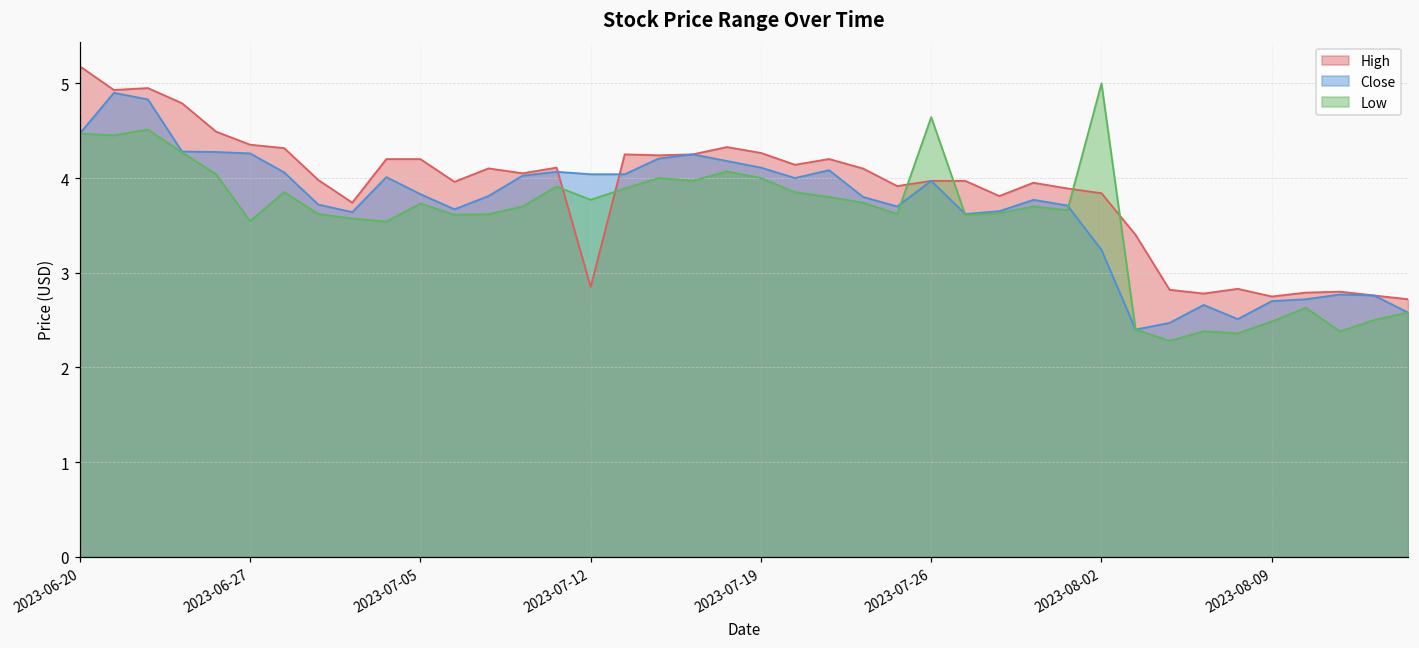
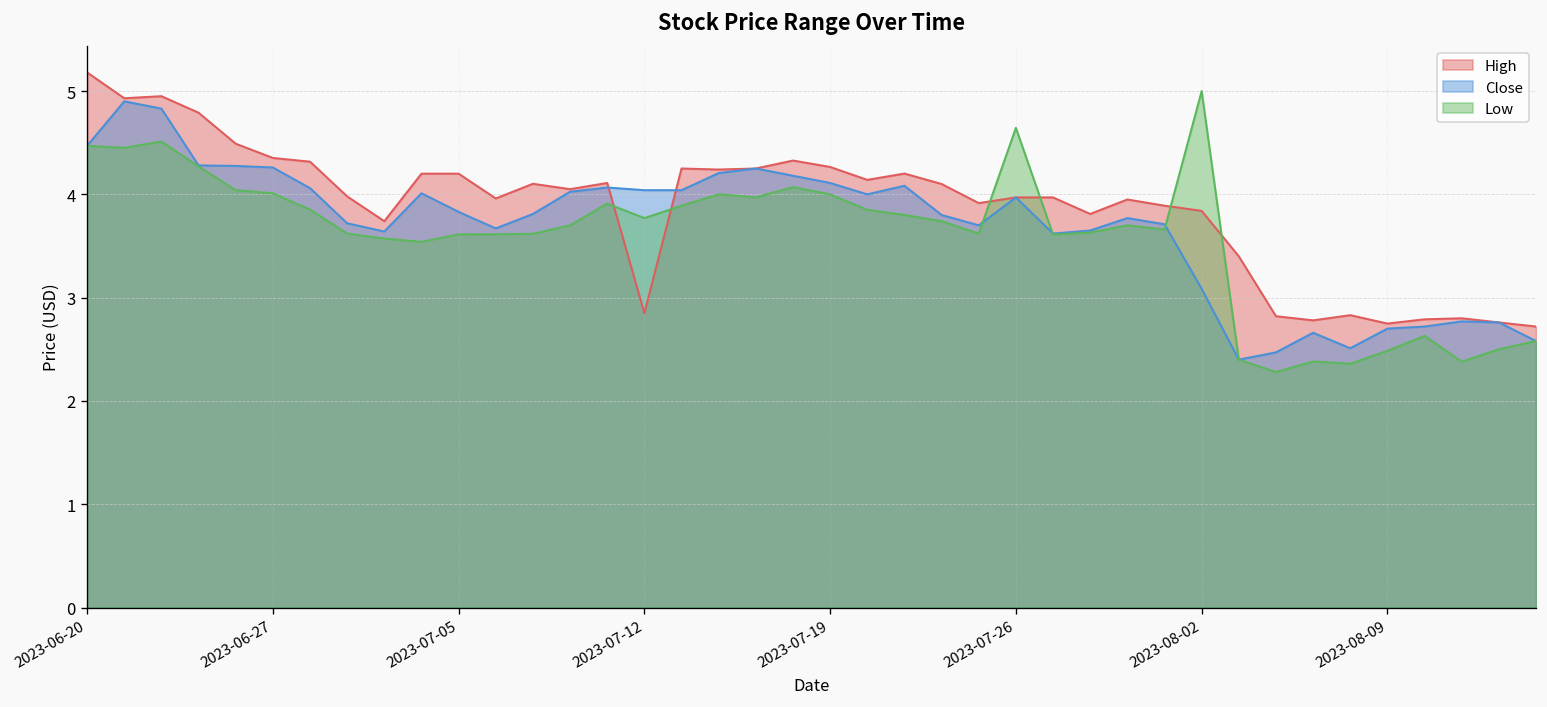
  {
    "High": {
      "2023-06-20": 5.2,
      "2023-06-27": 4.4,
      "2023-07-05": 4.2,
      "2023-07-12": 2.8,
      "2023-07-19": 4.3,
      "2023-08-02": 3.8,
      "2023-08-09": 2.7
    },
    "Close": {
      "2023-06-27": 4.3,
      "2023-07-05": 3.8,
      "2023-07-12": 4.0,
      "2023-07-19": 4.1,
-     "2023-08-02": 3.2,
+     "2023-08-02": 3.1,
      "2023-08-09": 2.7
    },
    "Low": {
-     "2023-06-27": 3.5,
-     "2023-07-05": 3.7,
+     "2023-06-27": 4.0,
+     "2023-07-05": 3.6,
      "2023-07-12": 3.8,
      "2023-07-19": 4.0,
      "2023-07-26": 4.6,
      "2023-08-02": 5.0,
      "2023-08-09": 2.5
    }
  }
